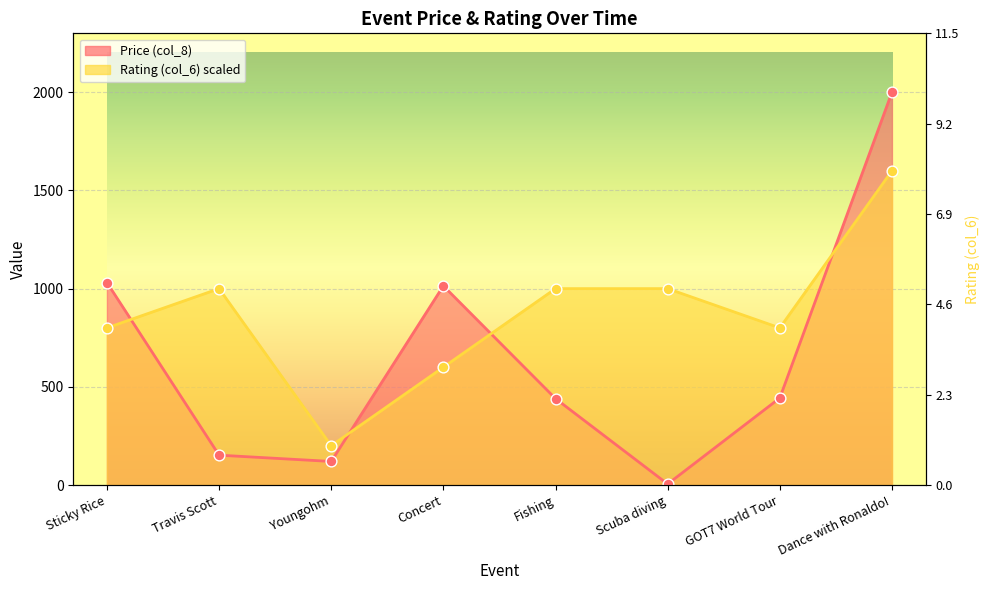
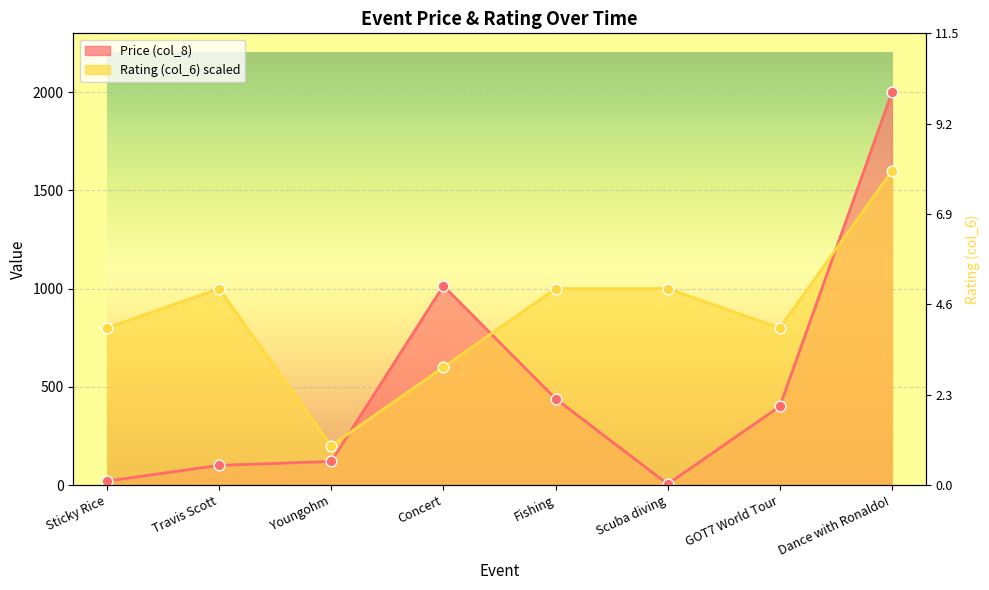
  {
    "Price (col_8)": {
-     "Sticky Rice": 1030,
-     "Travis Scott": 150,
+     "Sticky Rice": 20,
+     "Travis Scott": 100,
      "Youngohm": 120,
      "Concert": 1010,
      "Fishing": 440,
      "Scuba diving": 10,
-     "GOT7 World Tour": 440,
+     "GOT7 World Tour": 400,
      "Dance with Ronaldo!": 2000
    }
  }
